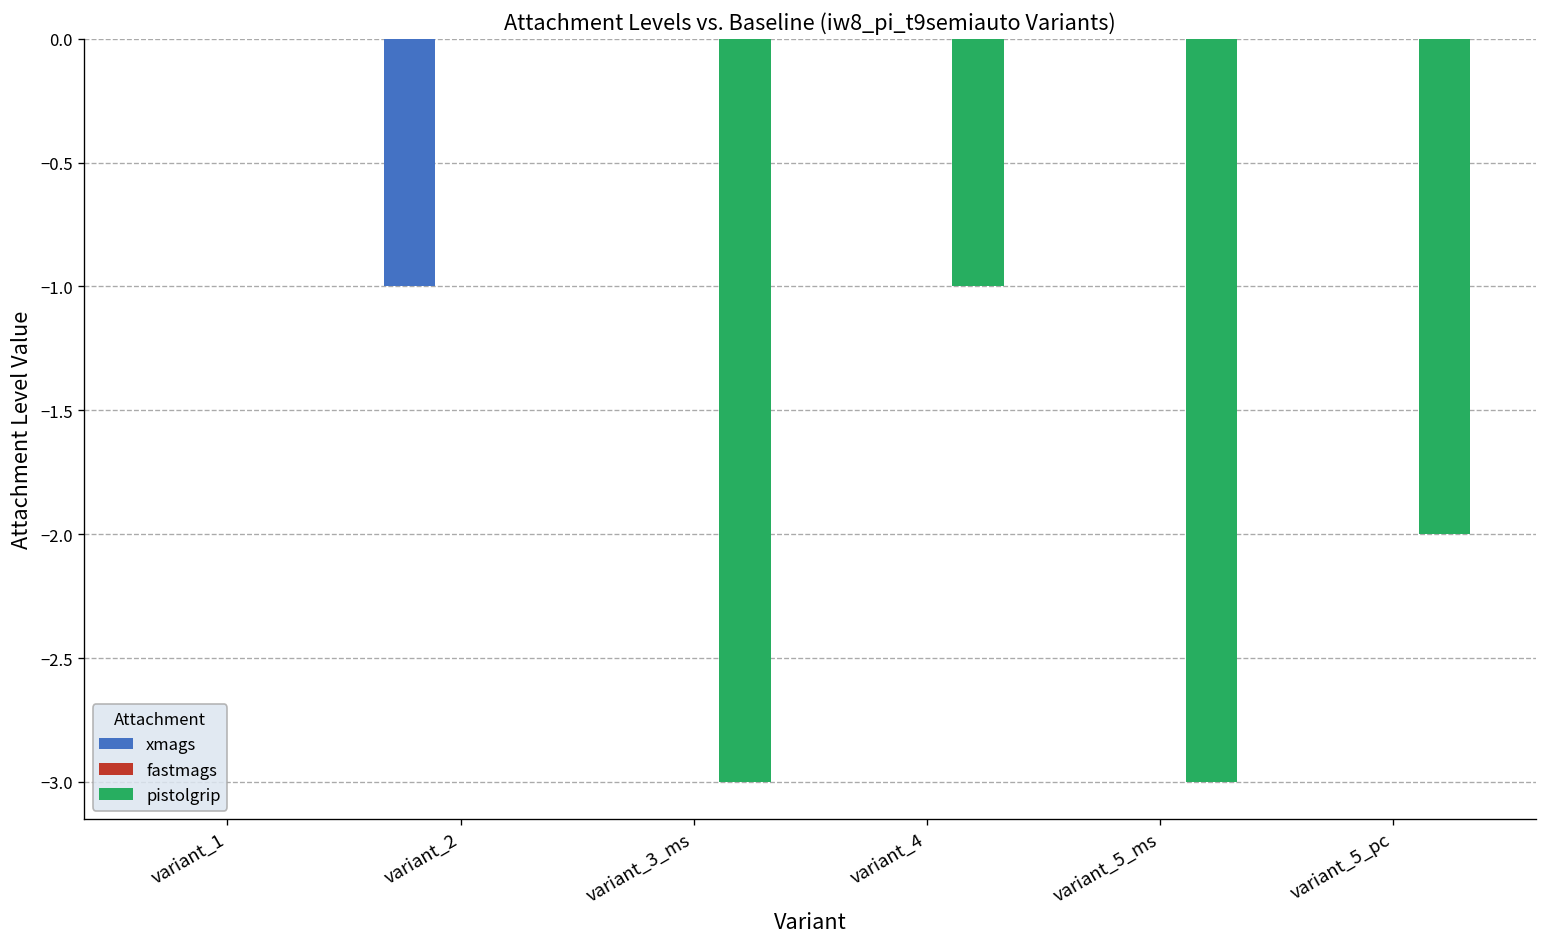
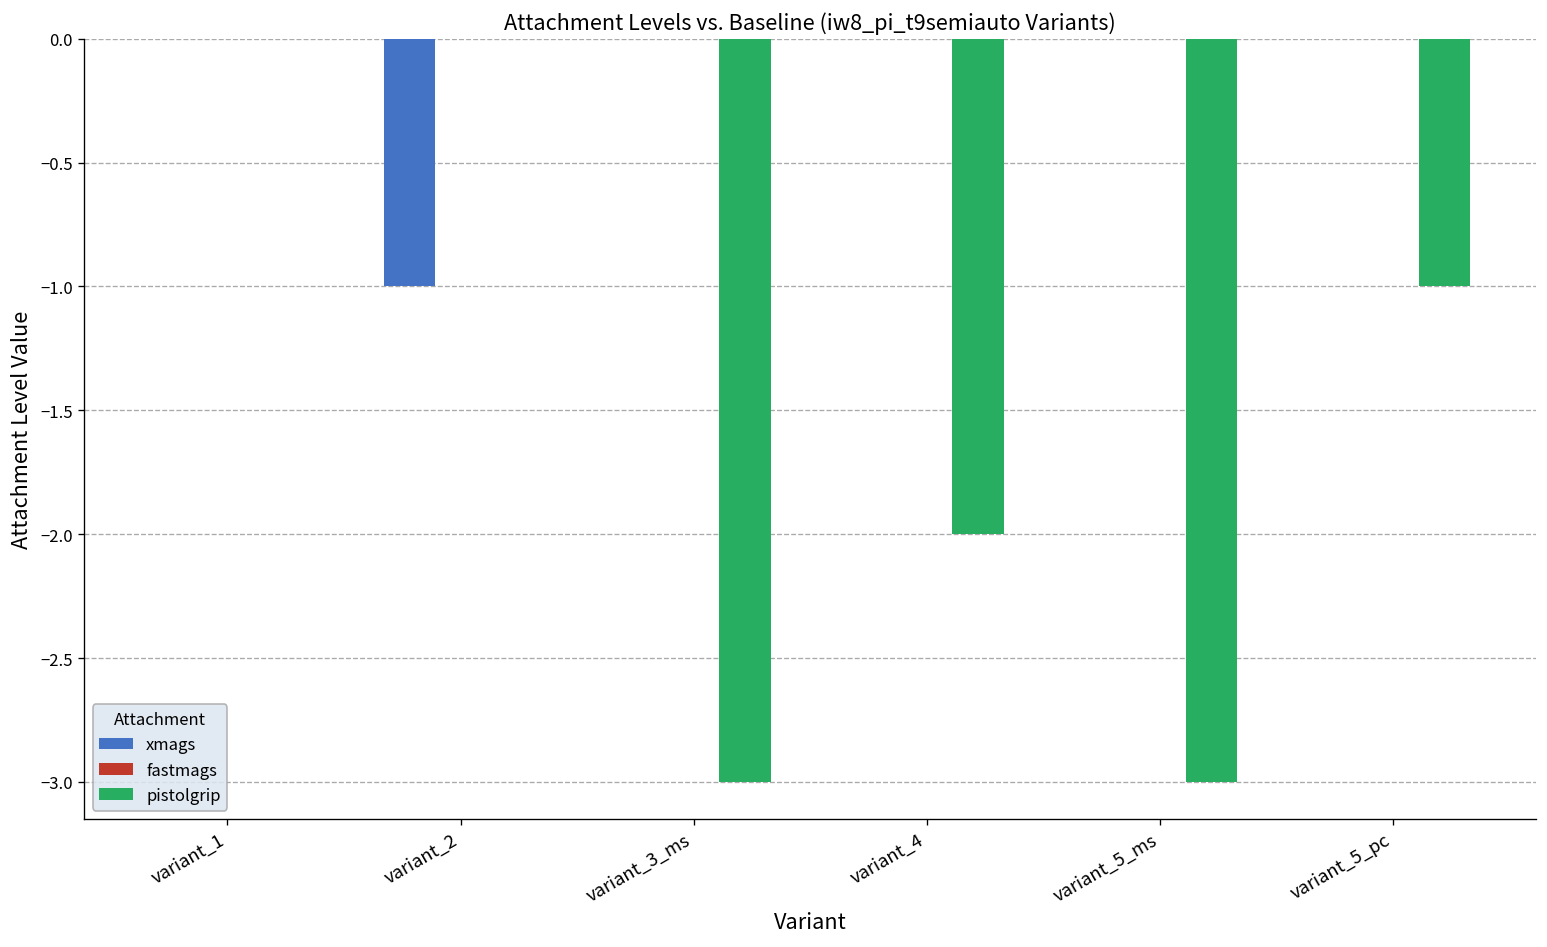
  {
    "xmags": {
      "variant_1": 0.00,
      "variant_2": -1.00,
      "variant_3_ms": 0.00,
      "variant_4": 0.00,
      "variant_5_ms": 0.00,
      "variant_5_pc": 0.00
    },
    "fastmags": {
      "variant_1": 0.00,
      "variant_2": 0.00,
      "variant_3_ms": 0.00,
      "variant_4": 0.00,
      "variant_5_ms": 0.00,
      "variant_5_pc": 0.00
    },
    "pistolgrip": {
      "variant_1": 0.00,
      "variant_2": 0.00,
      "variant_3_ms": -3.00,
-     "variant_4": -1.00,
+     "variant_4": -2.00,
      "variant_5_ms": -3.00,
-     "variant_5_pc": -2.00
+     "variant_5_pc": -1.00
    }
  }
